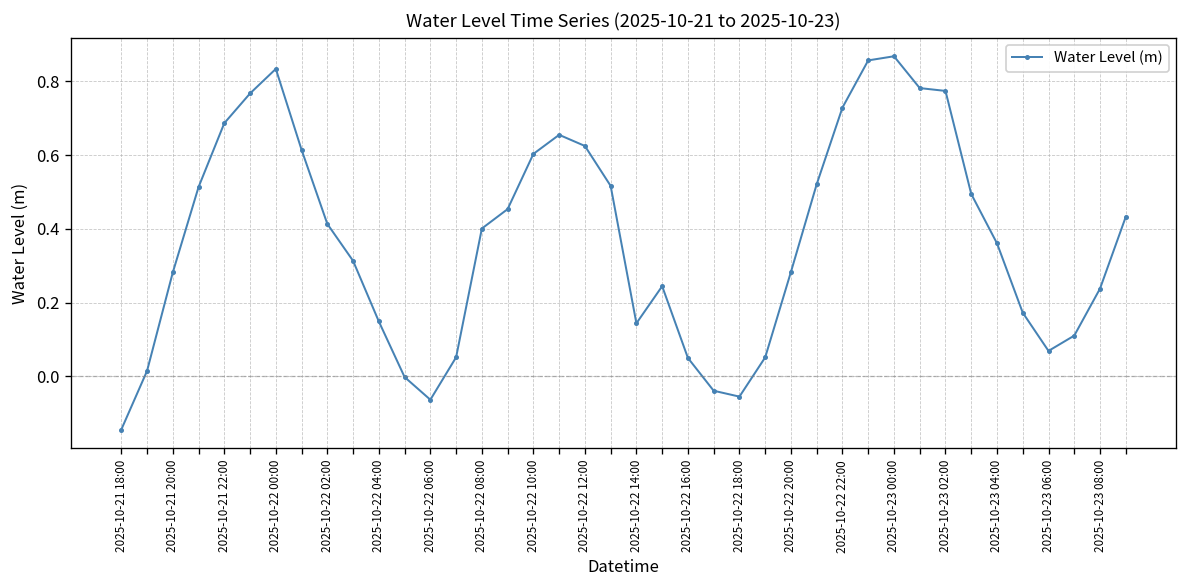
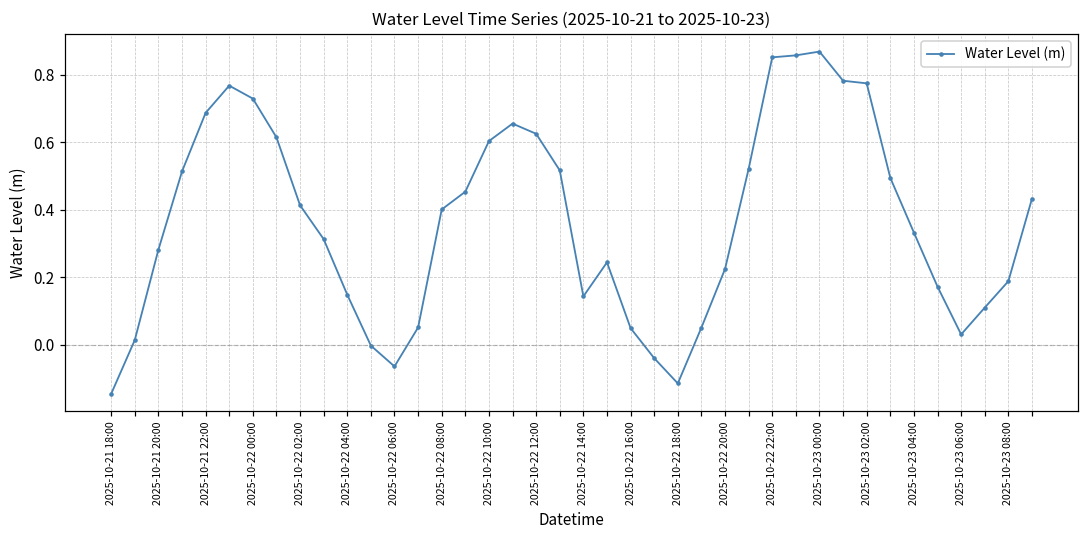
  {
    "2025-10-21 18:00": -0.14,
    "2025-10-21 20:00": 0.28,
    "2025-10-21 22:00": 0.69,
-   "2025-10-22 00:00": 0.83,
+   "2025-10-22 00:00": 0.73,
    "2025-10-22 02:00": 0.41,
    "2025-10-22 04:00": 0.15,
    "2025-10-22 06:00": -0.06,
    "2025-10-22 08:00": 0.40,
    "2025-10-22 10:00": 0.60,
    "2025-10-22 12:00": 0.63,
    "2025-10-22 14:00": 0.14,
    "2025-10-22 16:00": 0.05,
-   "2025-10-22 18:00": -0.06,
-   "2025-10-22 20:00": 0.28,
-   "2025-10-22 22:00": 0.73,
+   "2025-10-22 18:00": -0.11,
+   "2025-10-22 20:00": 0.22,
+   "2025-10-22 22:00": 0.85,
    "2025-10-23 00:00": 0.87,
    "2025-10-23 02:00": 0.77,
-   "2025-10-23 04:00": 0.36,
-   "2025-10-23 06:00": 0.07,
-   "2025-10-23 08:00": 0.24
+   "2025-10-23 04:00": 0.33,
+   "2025-10-23 06:00": 0.03,
+   "2025-10-23 08:00": 0.19
  }
